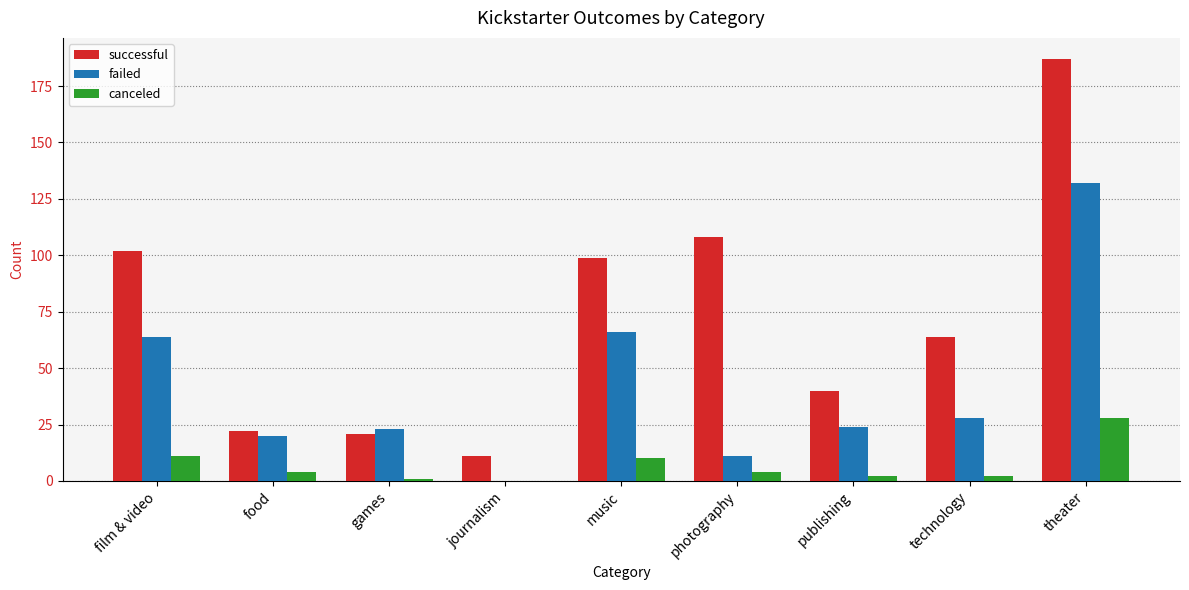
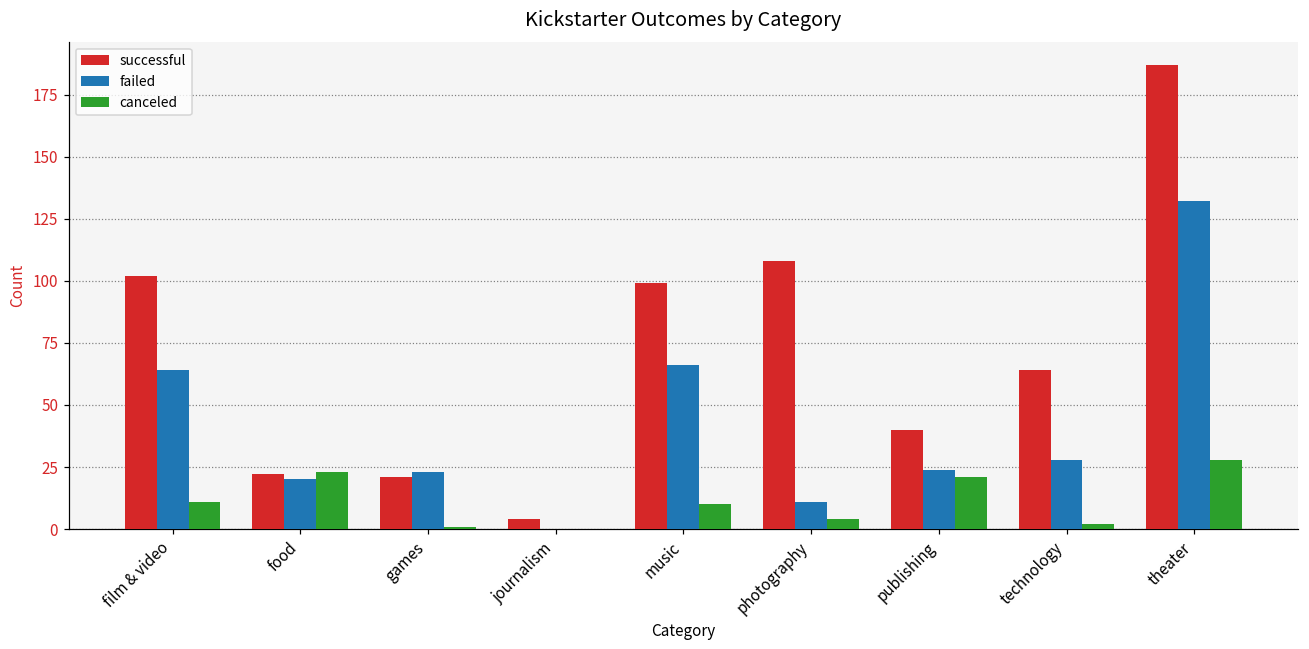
  {
    "successful": {
      "film & video": 102,
      "food": 22,
      "games": 21,
-     "journalism": 11,
+     "journalism": 4,
      "music": 99,
      "photography": 108,
      "publishing": 40,
      "technology": 64,
      "theater": 187
    },
    "failed": {
      "film & video": 64,
      "food": 20,
      "games": 23,
      "journalism": 0,
      "music": 66,
      "photography": 11,
      "publishing": 24,
      "technology": 28,
      "theater": 132
    },
    "canceled": {
      "film & video": 11,
-     "food": 4,
+     "food": 23,
      "journalism": 0,
      "music": 10,
      "photography": 4,
-     "publishing": 2,
+     "publishing": 21,
      "technology": 2,
      "theater": 28
    }
  }
